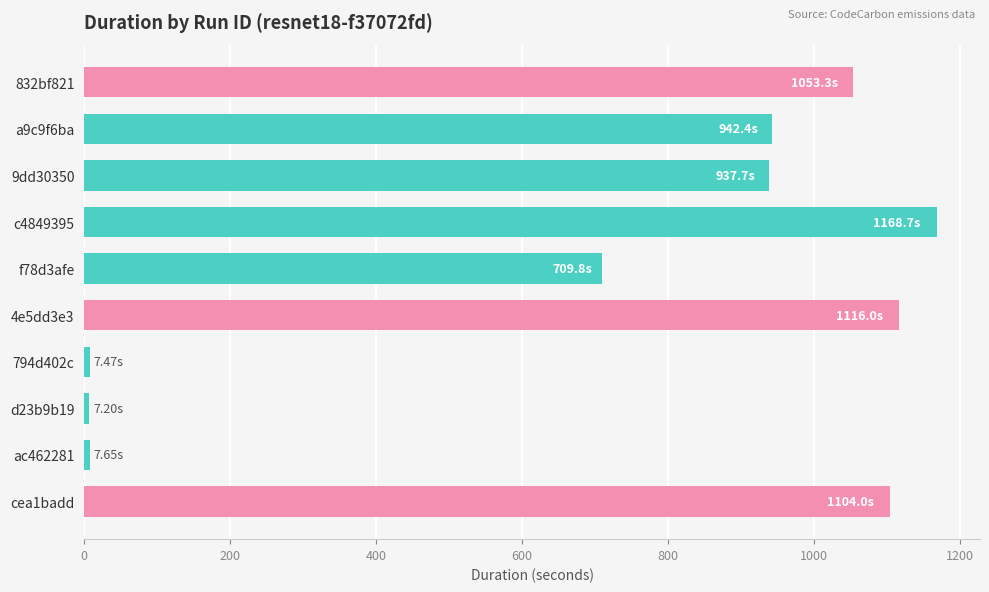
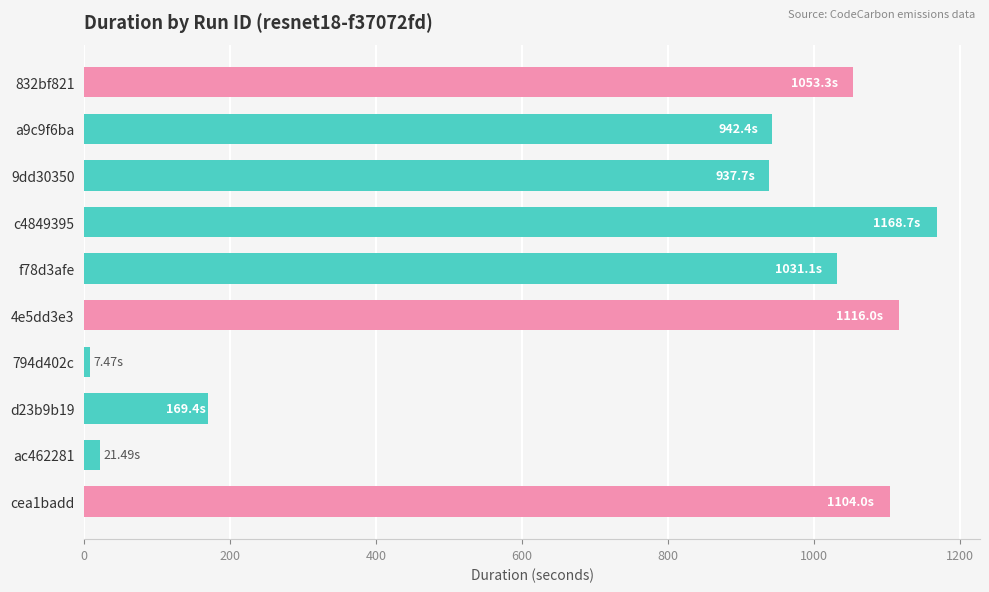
  {
    "832bf821": "1053.3s",
    "a9c9f6ba": "942.4s",
    "9dd30350": "937.7s",
    "c4849395": "1168.7s",
-   "f78d3afe": "709.8s",
+   "f78d3afe": "1031.1s",
    "4e5dd3e3": "1116.0s",
    "794d402c": "7.47s",
-   "d23b9b19": "7.20s",
-   "ac462281": "7.65s",
+   "d23b9b19": "169.4s",
+   "ac462281": "21.49s",
    "cea1badd": "1104.0s"
  }
